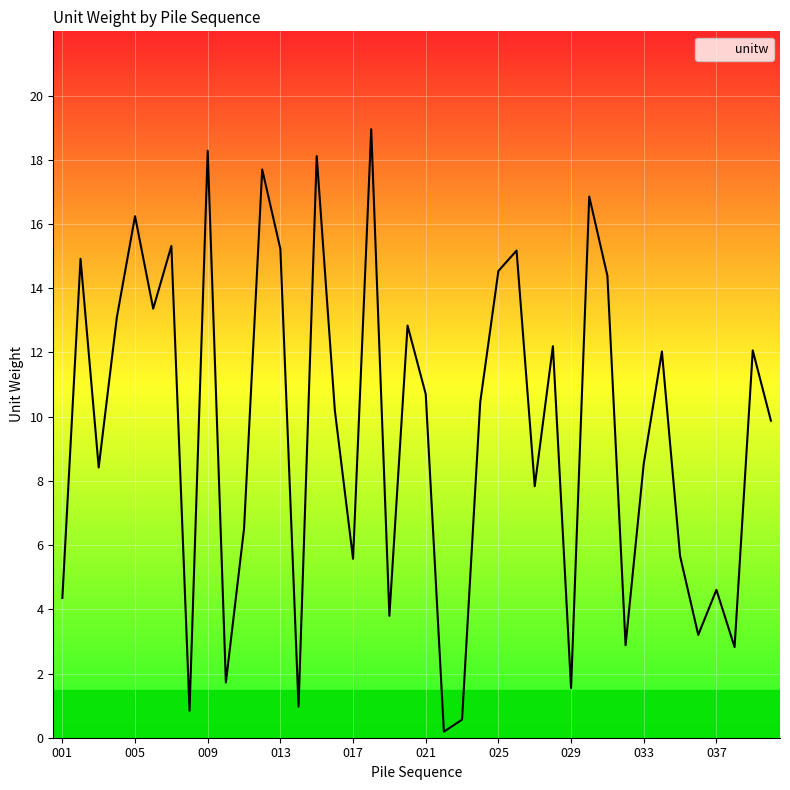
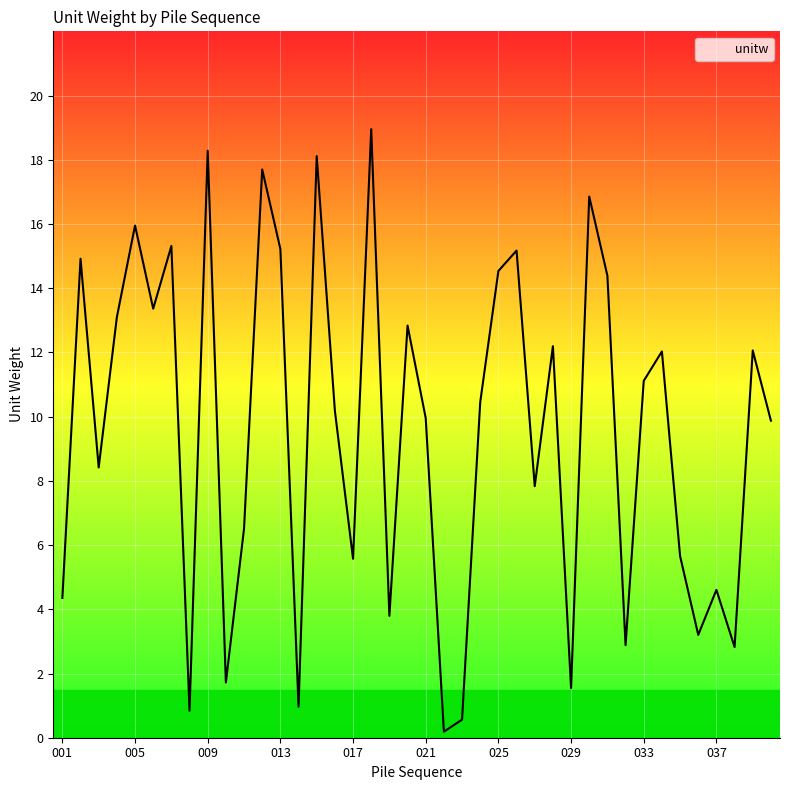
  {
    "001": 4.4,
-   "005": 16.2,
+   "005": 16.0,
    "009": 18.3,
    "013": 15.2,
    "017": 5.6,
-   "021": 10.7,
+   "021": 10.0,
    "025": 14.5,
    "029": 1.5,
-   "033": 8.5,
+   "033": 11.1,
    "037": 4.6
  }
